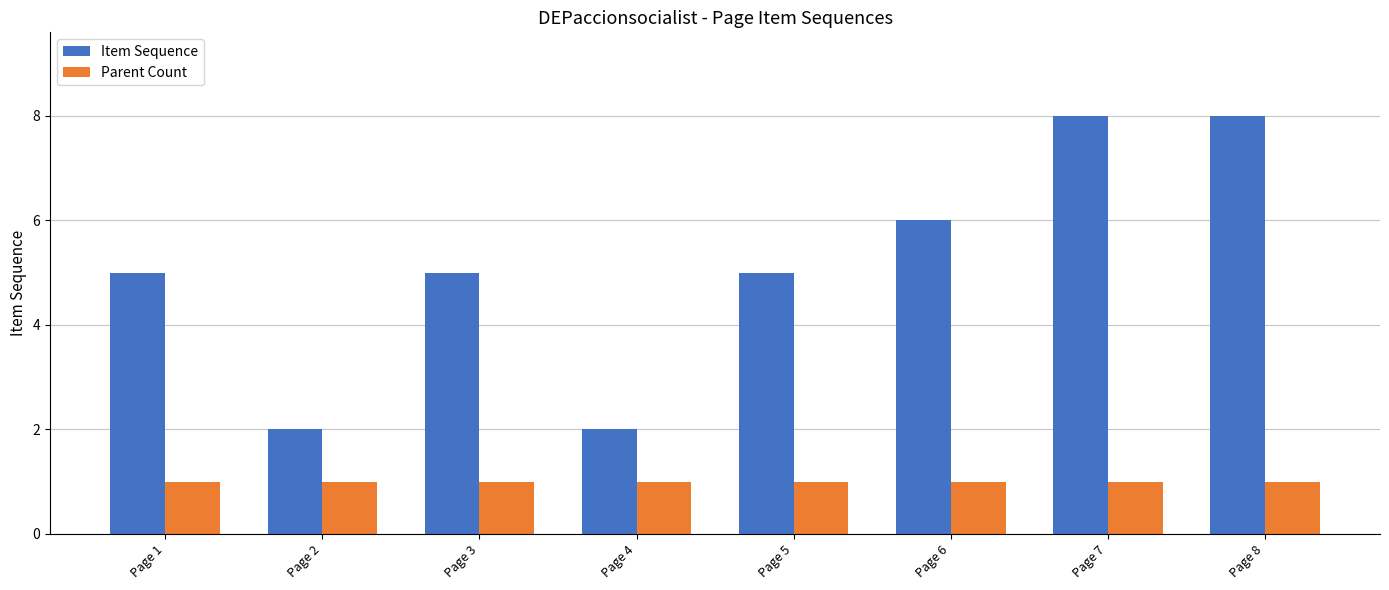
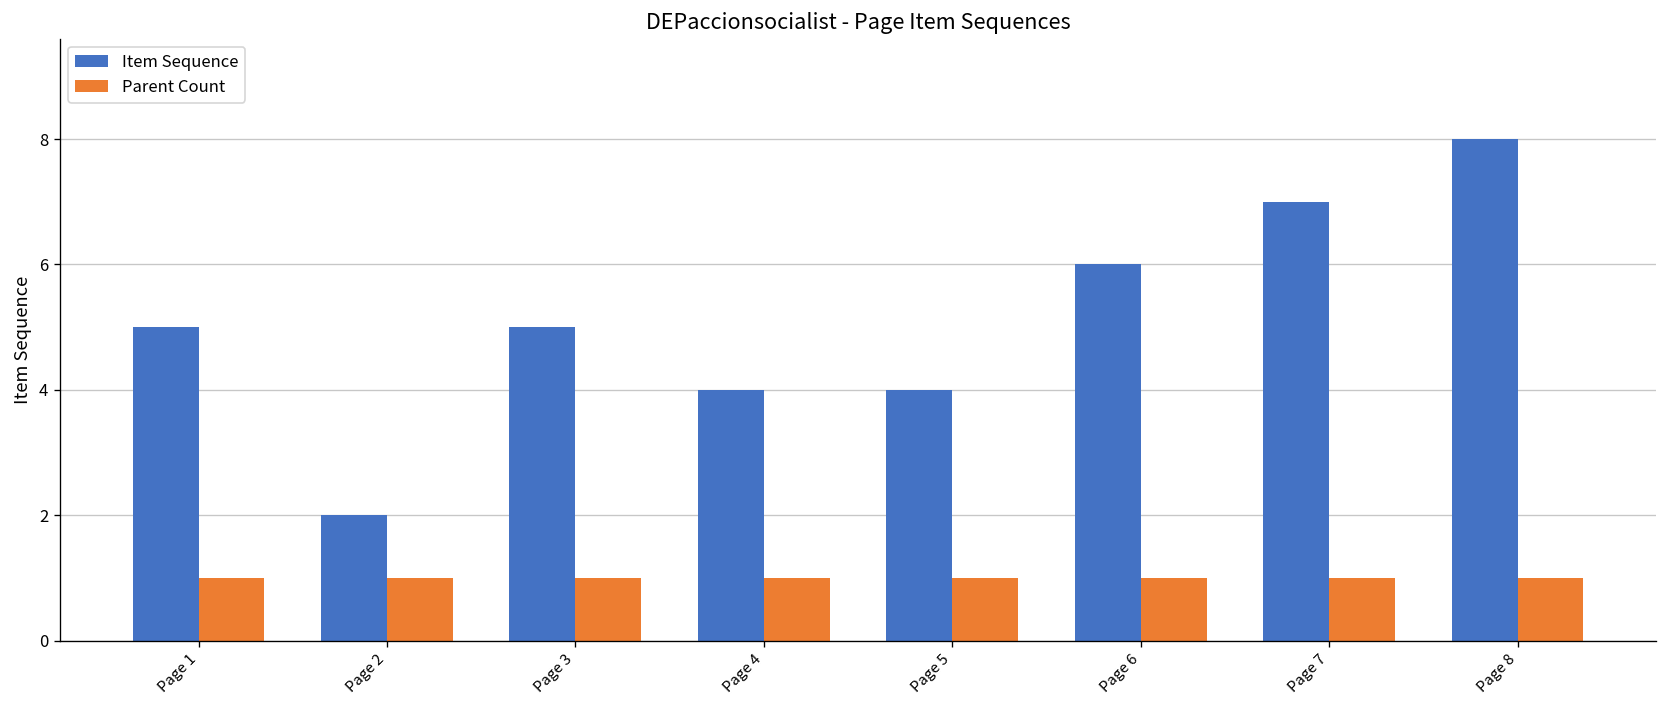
  {
    "Item Sequence": {
      "Page 1": 5,
      "Page 2": 2,
      "Page 3": 5,
-     "Page 4": 2,
-     "Page 5": 5,
+     "Page 4": 4,
+     "Page 5": 4,
      "Page 6": 6,
-     "Page 7": 8,
+     "Page 7": 7,
      "Page 8": 8
    },
    "Parent Count": {
      "Page 1": 1,
      "Page 2": 1,
      "Page 3": 1,
      "Page 4": 1,
      "Page 5": 1,
      "Page 6": 1,
      "Page 7": 1,
      "Page 8": 1
    }
  }
